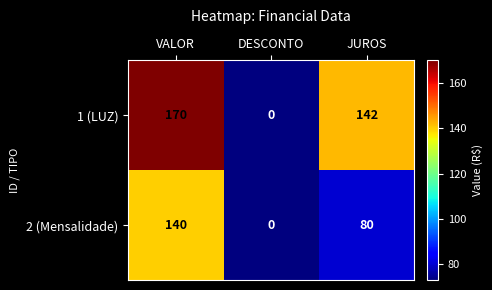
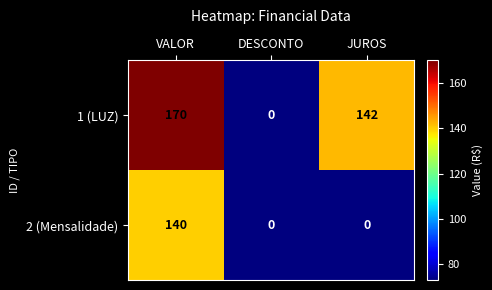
  {
    "1 (LUZ)": {
      "VALOR": 170,
      "DESCONTO": 0,
      "JUROS": 142
    },
    "2 (Mensalidade)": {
      "VALOR": 140,
      "DESCONTO": 0,
-     "JUROS": 80
+     "JUROS": 0
    }
  }
